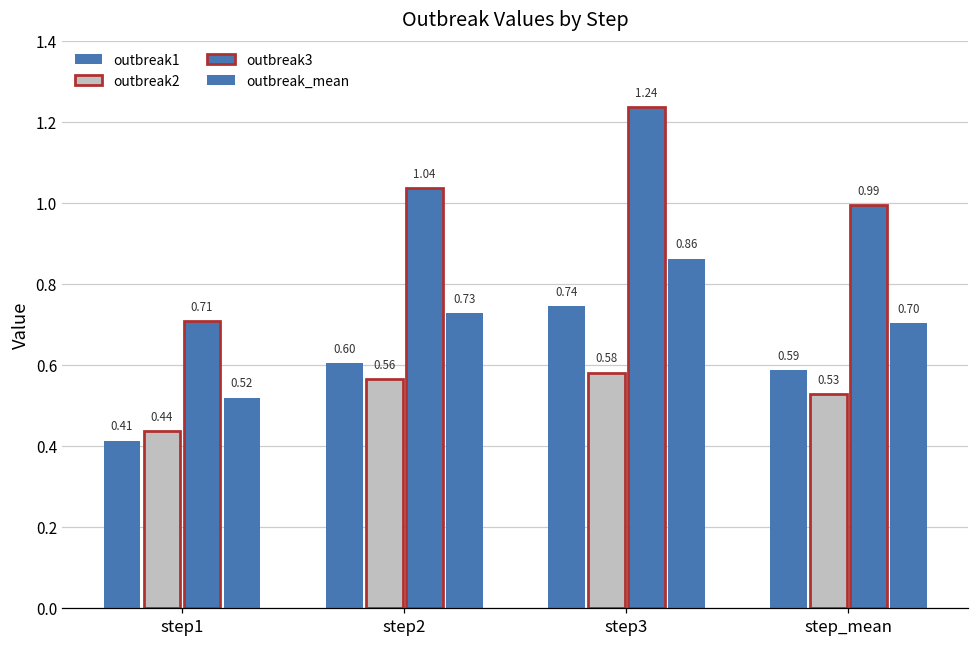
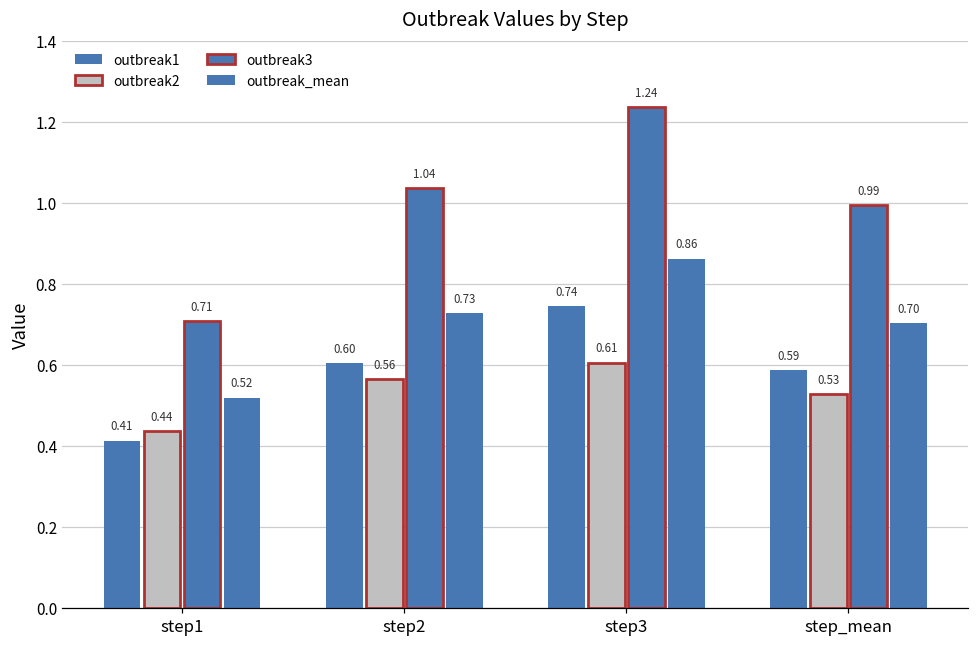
  {
    "outbreak2": {
      "step1": 0.44,
      "step2": 0.56,
-     "step3": 0.58,
+     "step3": 0.61,
      "step_mean": 0.53
    }
  }
